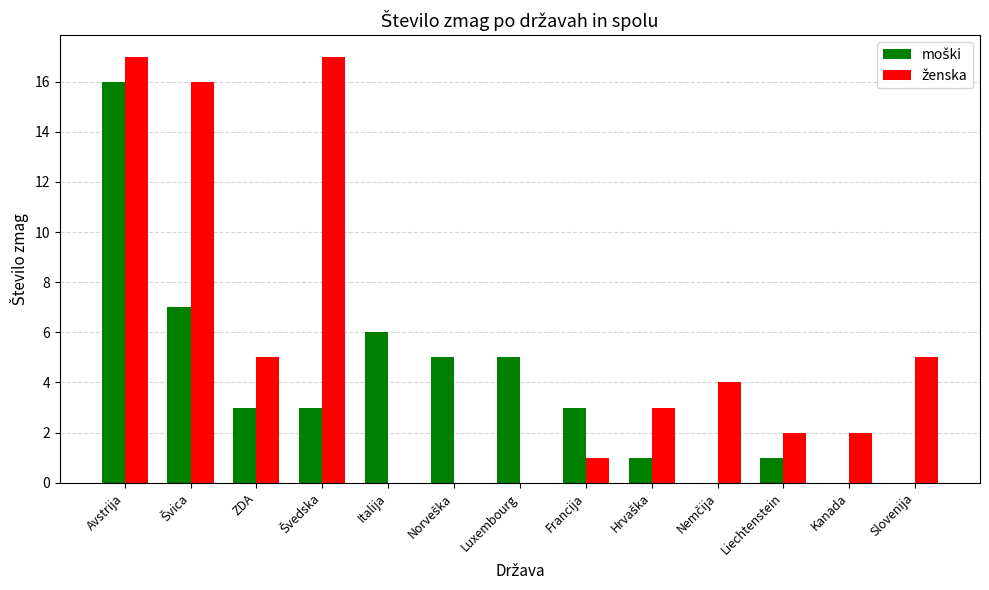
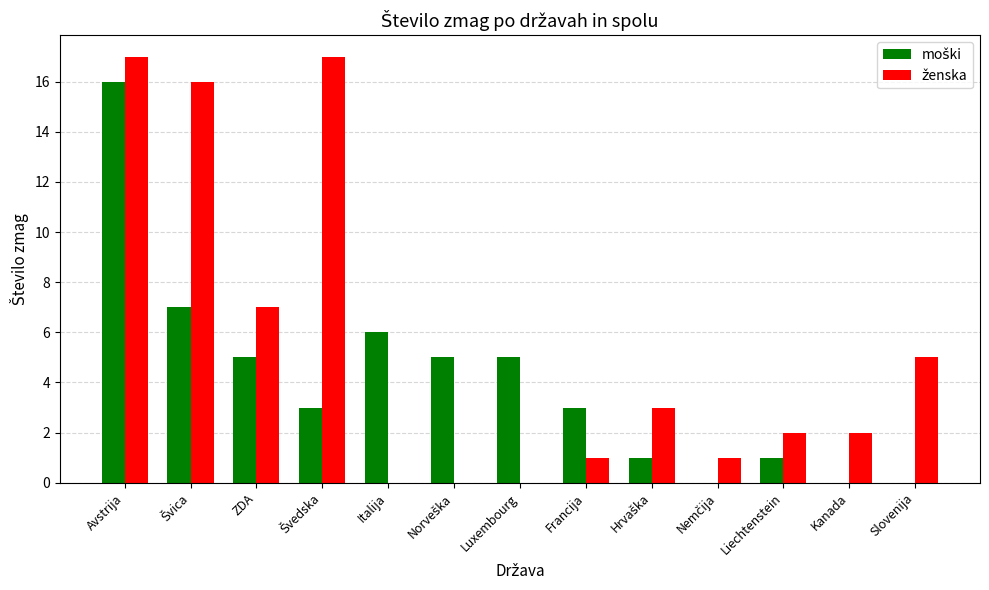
  {
    "moški": {
      "Avstrija": 16,
      "Švica": 7,
-     "ZDA": 3,
+     "ZDA": 5,
      "Švedska": 3,
      "Italija": 6,
      "Norveška": 5,
      "Luxembourg": 5,
      "Francija": 3,
      "Hrvaška": 1,
      "Nemčija": 0,
      "Liechtenstein": 1,
      "Kanada": 0,
      "Slovenija": 0
    },
    "ženska": {
      "Avstrija": 17,
      "Švica": 16,
-     "ZDA": 5,
+     "ZDA": 7,
      "Švedska": 17,
      "Italija": 0,
      "Norveška": 0,
      "Luxembourg": 0,
      "Francija": 1,
      "Hrvaška": 3,
-     "Nemčija": 4,
+     "Nemčija": 1,
      "Liechtenstein": 2,
      "Kanada": 2,
      "Slovenija": 5
    }
  }
